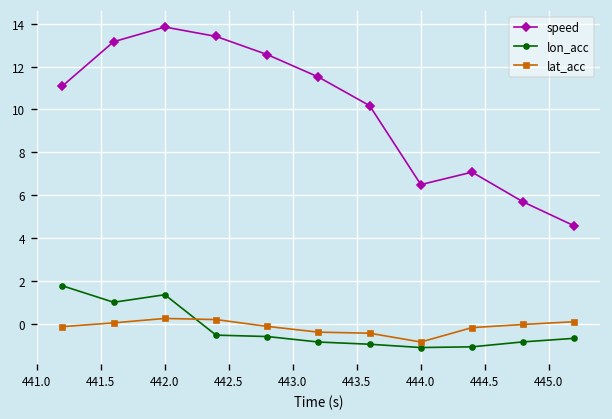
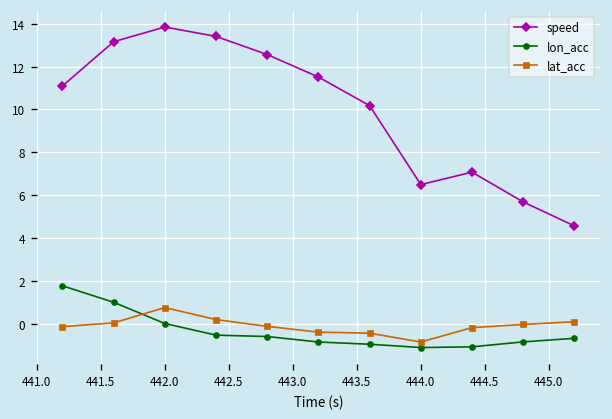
  {
    "speed": {
      "442.0": 13.9,
      "444.0": 6.5
    },
    "lon_acc": {
-     "442.0": 1.3,
+     "442.0": 0.0,
      "444.0": -1.1
    },
    "lat_acc": {
-     "442.0": 0.2,
+     "442.0": 0.7,
      "444.0": -0.9
    }
  }
